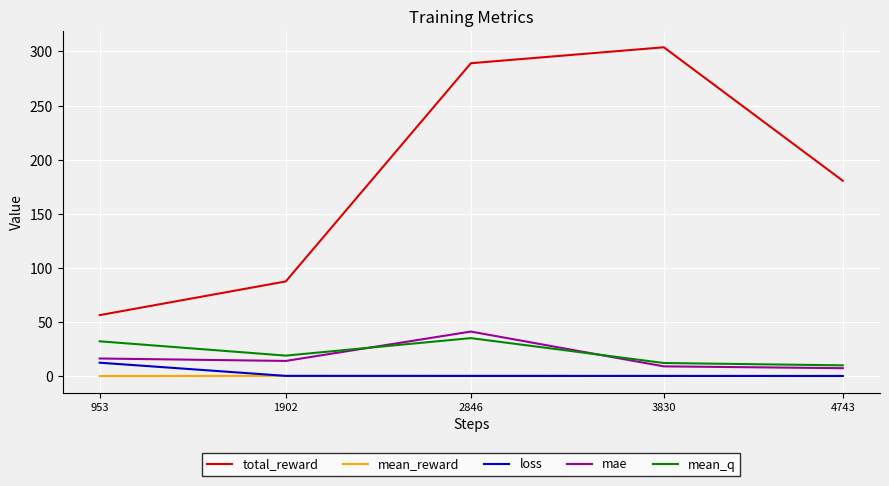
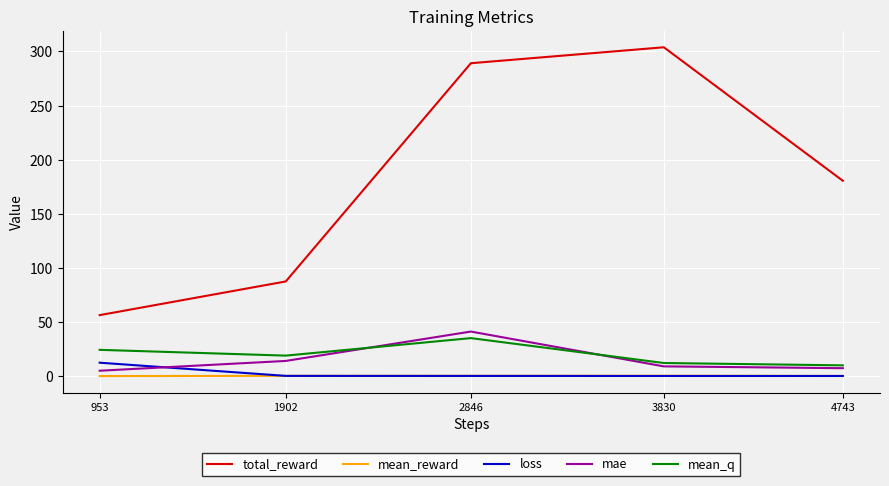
  {
    "total_reward": {
      "953": 56,
      "1902": 87,
      "2846": 289,
      "3830": 304,
      "4743": 181
    },
    "mean_reward": {
      "953": 0
    },
    "loss": {
      "953": 12
    },
    "mae": {
-     "953": 16,
+     "953": 5,
      "1902": 14,
      "2846": 41,
      "3830": 9,
      "4743": 7
    },
    "mean_q": {
-     "953": 32,
+     "953": 24,
      "1902": 19,
      "2846": 35,
      "3830": 12,
      "4743": 10
    }
  }
